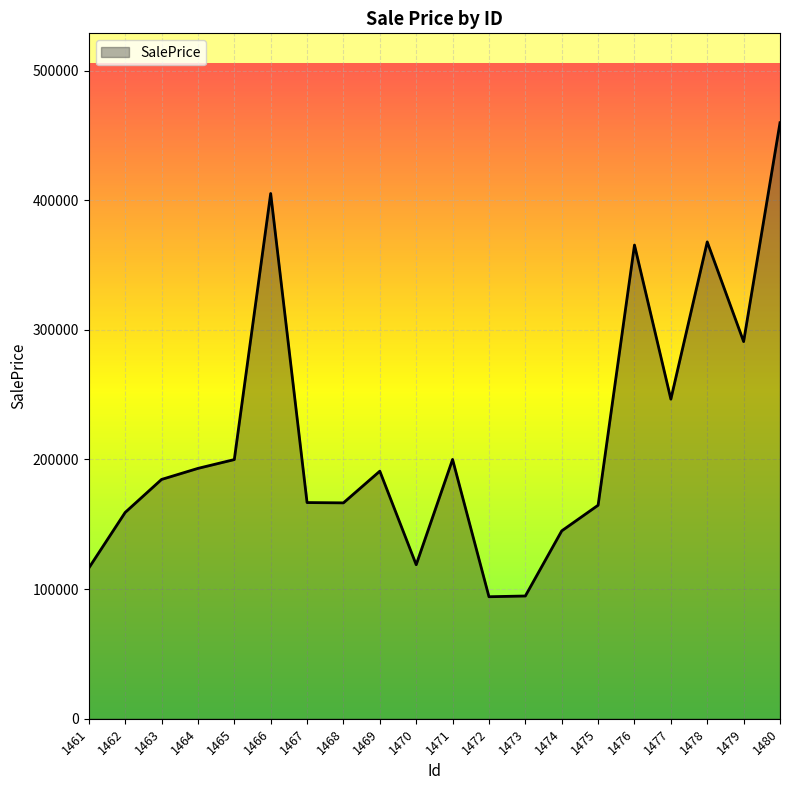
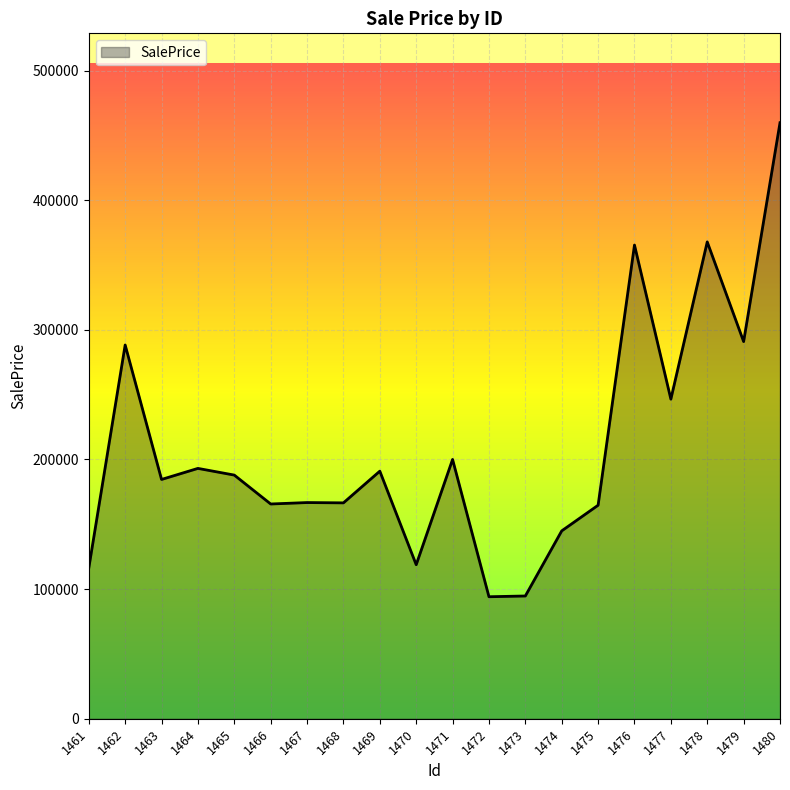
  {
    "1461": 116000,
-   "1462": 159000,
+   "1462": 288000,
    "1463": 185000,
    "1464": 193000,
-   "1465": 200000,
-   "1466": 405000,
+   "1465": 188000,
+   "1466": 166000,
    "1467": 167000,
    "1468": 167000,
    "1469": 191000,
    "1470": 119000,
    "1471": 200000,
    "1472": 94000,
    "1473": 95000,
    "1474": 145000,
    "1475": 165000,
    "1476": 365000,
    "1477": 247000,
    "1478": 368000,
    "1479": 291000,
    "1480": 460000
  }
